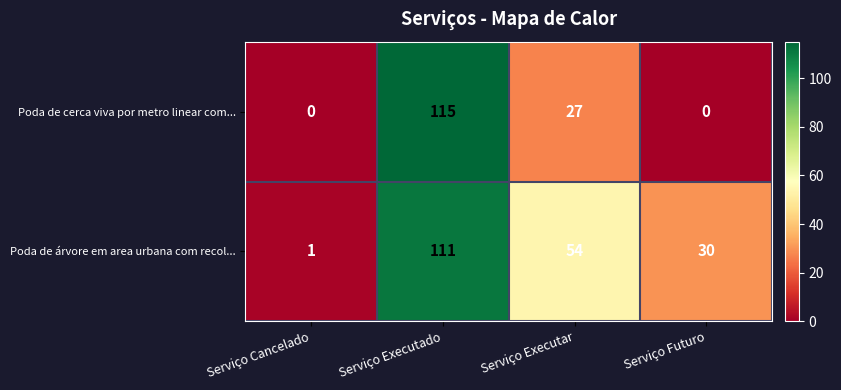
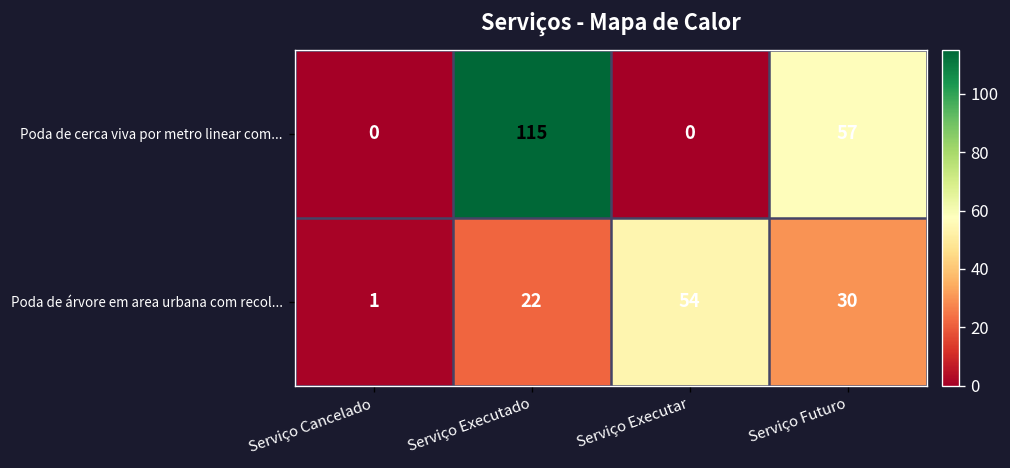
  {
    "Poda de cerca viva por metro linear com...": {
      "Serviço Cancelado": 0,
      "Serviço Executado": 115,
-     "Serviço Executar": 27,
-     "Serviço Futuro": 0
+     "Serviço Executar": 0,
+     "Serviço Futuro": 57
    },
    "Poda de árvore em area urbana com recol...": {
      "Serviço Cancelado": 1,
-     "Serviço Executado": 111,
+     "Serviço Executado": 22,
      "Serviço Executar": 54,
      "Serviço Futuro": 30
    }
  }
